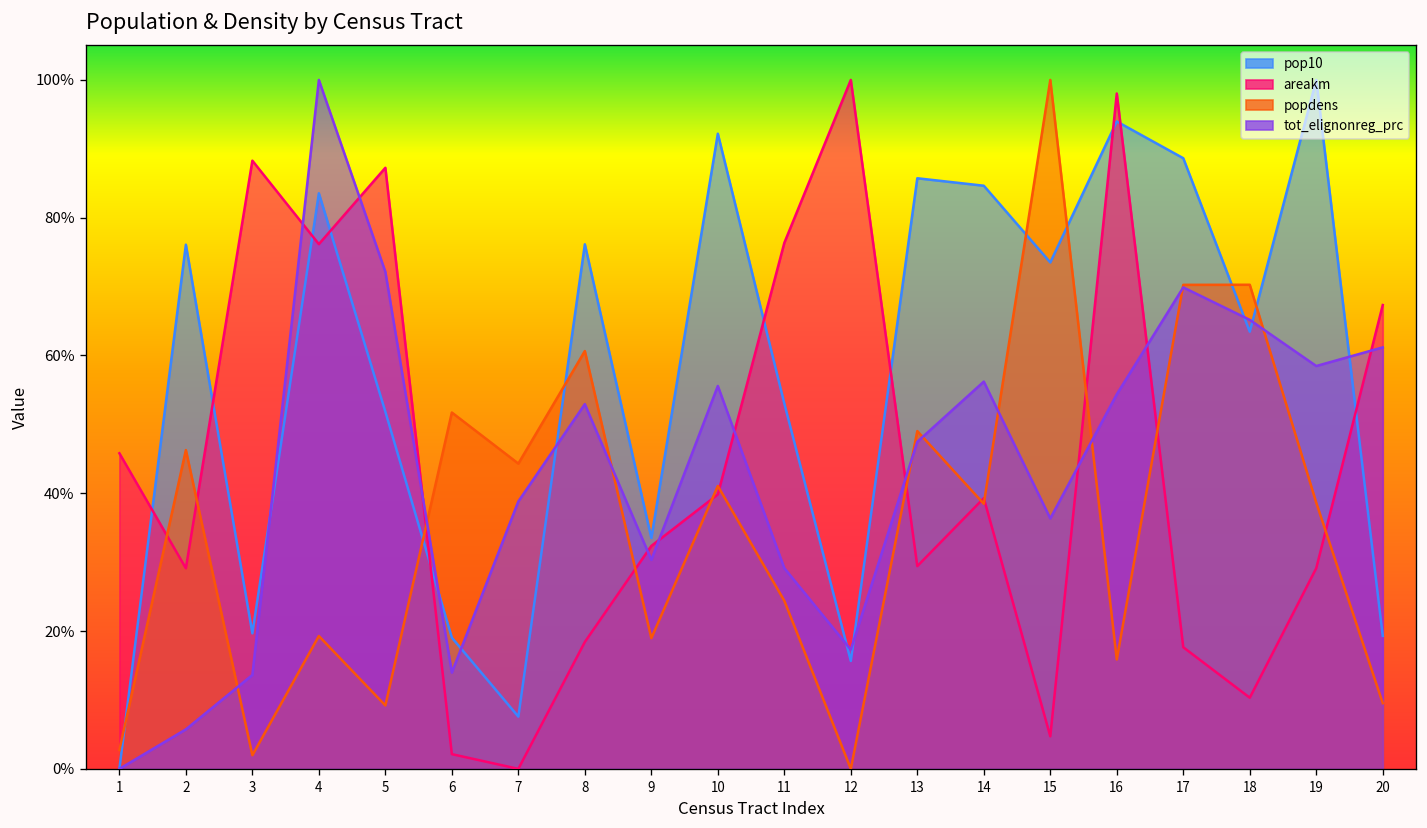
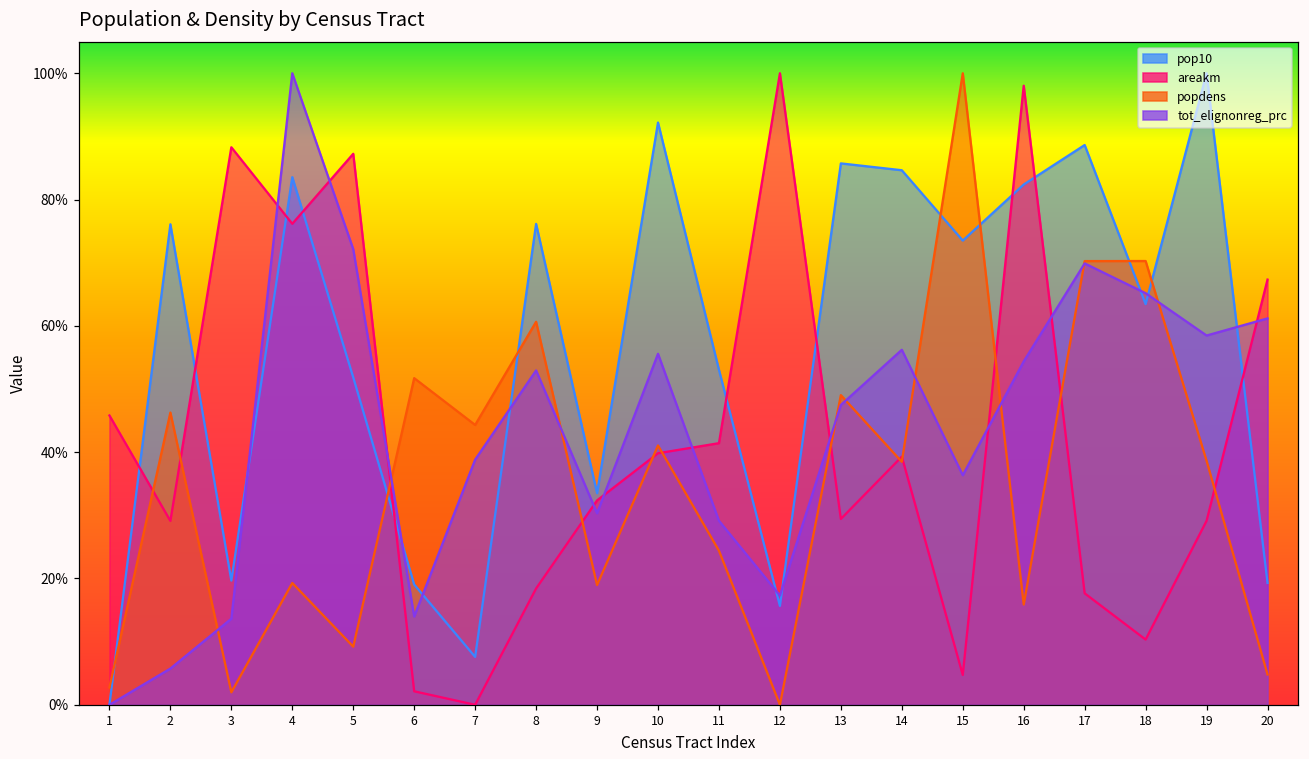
  {
    "pop10": {
      "2": "76%",
      "3": "20%",
      "4": "84%",
      "5": "52%",
      "6": "19%",
      "7": "8%",
      "8": "76%",
      "9": "34%",
      "10": "92%",
      "11": "53%",
      "12": "16%",
      "13": "86%",
      "14": "85%",
      "15": "74%",
-     "16": "94%",
+     "16": "82%",
      "17": "89%",
      "18": "63%",
      "20": "19%"
    },
    "areakm": {
      "1": "46%",
      "2": "29%",
      "3": "88%",
      "4": "76%",
      "5": "87%",
      "6": "2%",
      "7": "0%",
      "8": "18%",
      "9": "32%",
      "10": "40%",
-     "11": "76%",
+     "11": "41%",
      "12": "100%",
      "13": "29%",
      "14": "39%",
      "15": "5%",
      "16": "98%",
      "17": "18%",
      "18": "10%",
      "19": "29%",
      "20": "67%"
    },
    "popdens": {
      "1": "3%",
      "2": "46%",
      "3": "2%",
      "4": "19%",
      "5": "9%",
      "6": "52%",
      "7": "44%",
      "8": "61%",
      "9": "19%",
      "10": "41%",
      "11": "24%",
      "12": "0%",
      "13": "49%",
      "14": "38%",
      "15": "100%",
      "16": "16%",
      "18": "70%",
      "19": "39%",
-     "20": "10%"
+     "20": "5%"
    },
    "tot_elignonreg_prc": {
      "2": "6%",
      "3": "14%",
      "4": "100%",
      "5": "72%",
      "6": "14%",
      "7": "39%",
      "8": "53%",
      "9": "30%",
      "10": "56%",
      "11": "29%",
      "12": "17%",
      "13": "47%",
      "14": "56%",
      "15": "36%",
      "16": "54%",
      "18": "65%",
      "19": "58%",
      "20": "61%"
    }
  }
